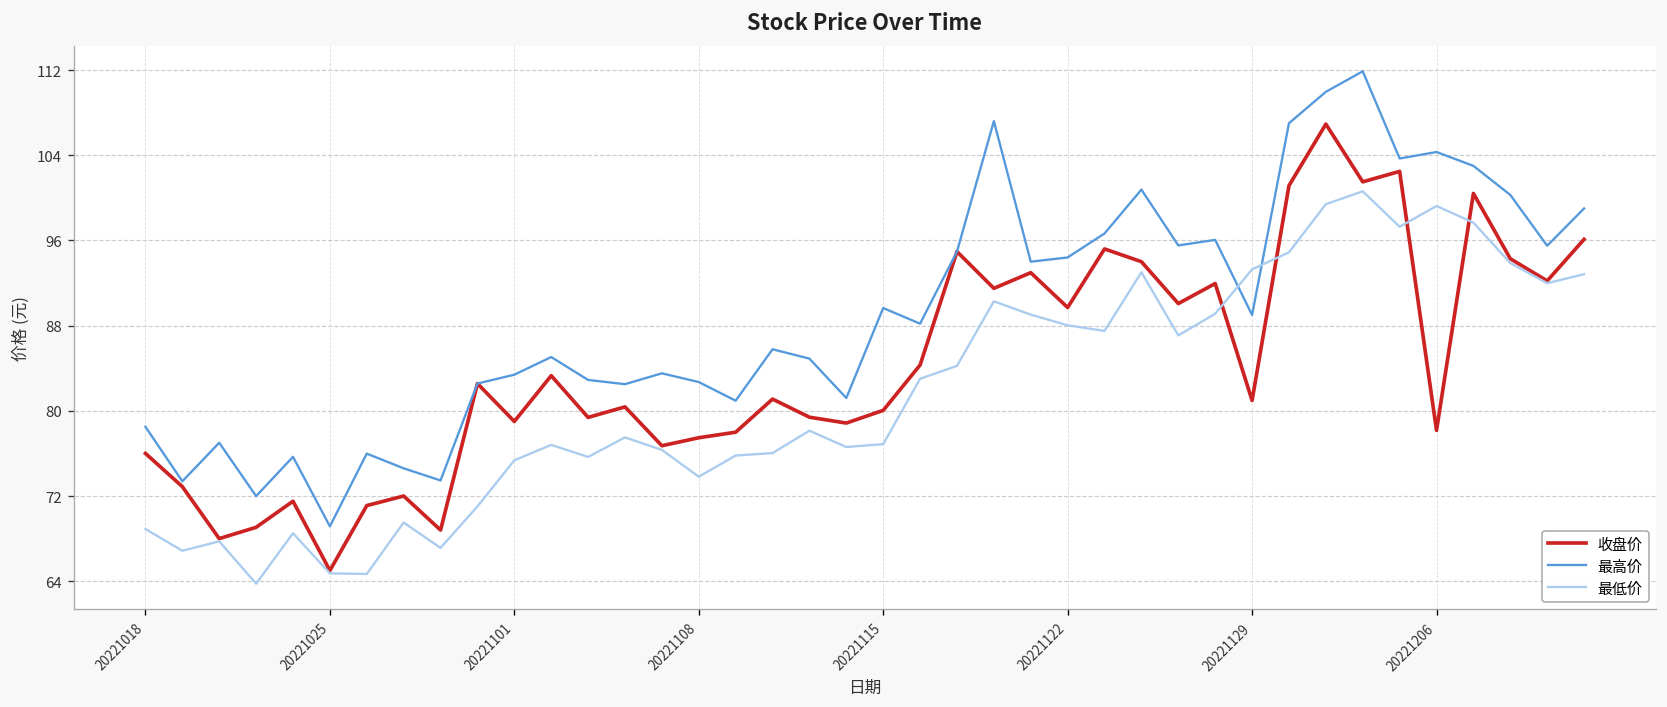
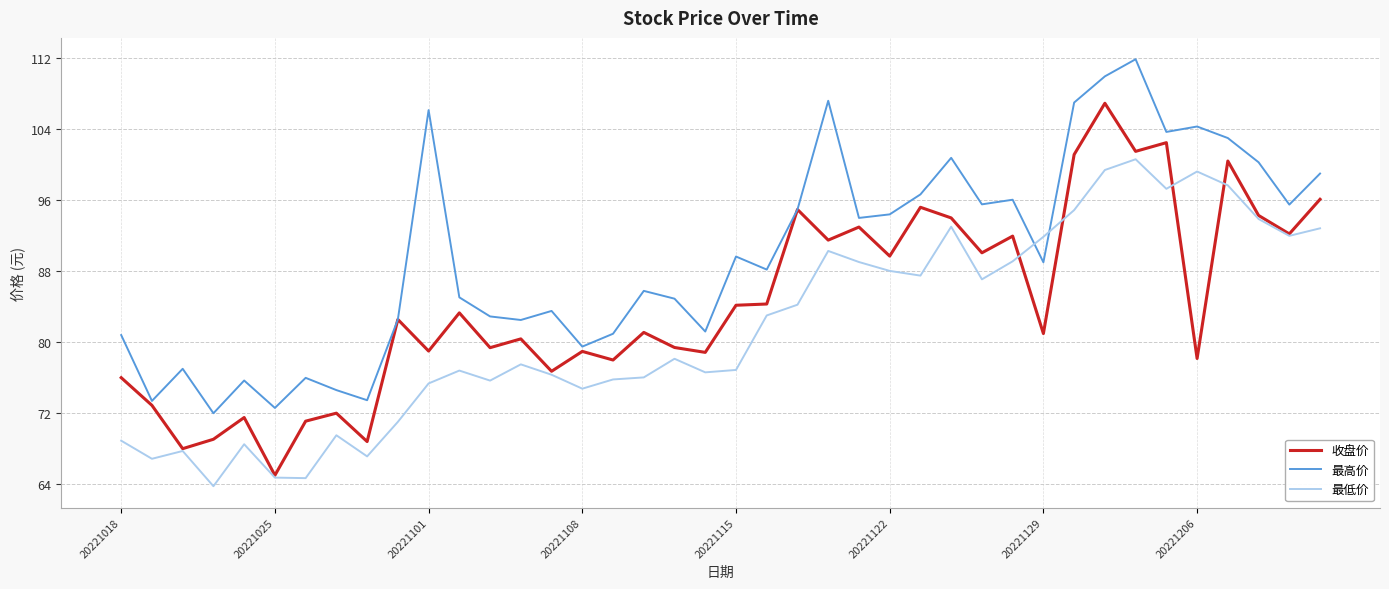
  {
    "收盘价": {
      "20221018": 76,
      "20221101": 79,
-     "20221108": 77,
-     "20221115": 80,
+     "20221108": 79,
+     "20221115": 84,
      "20221122": 90,
      "20221129": 81,
      "20221206": 78
    },
    "最高价": {
-     "20221018": 79,
-     "20221025": 69,
-     "20221101": 83,
-     "20221108": 83,
+     "20221018": 81,
+     "20221025": 73,
+     "20221101": 106,
+     "20221108": 80,
      "20221115": 90,
      "20221122": 94,
      "20221129": 89,
      "20221206": 104
    },
    "最低价": {
      "20221018": 69,
      "20221101": 75,
-     "20221108": 74,
+     "20221108": 75,
      "20221115": 77,
      "20221122": 88,
-     "20221129": 93,
+     "20221129": 92,
      "20221206": 99
    }
  }
